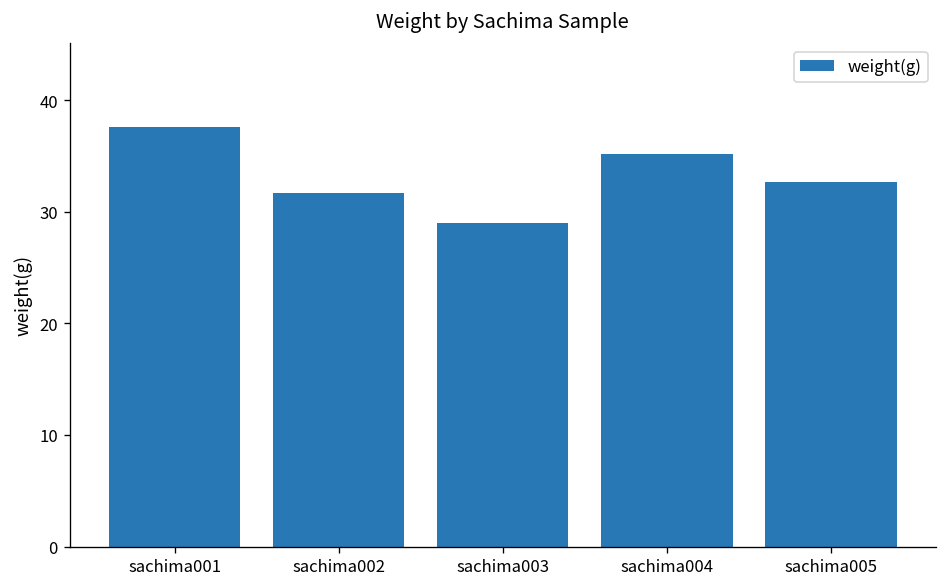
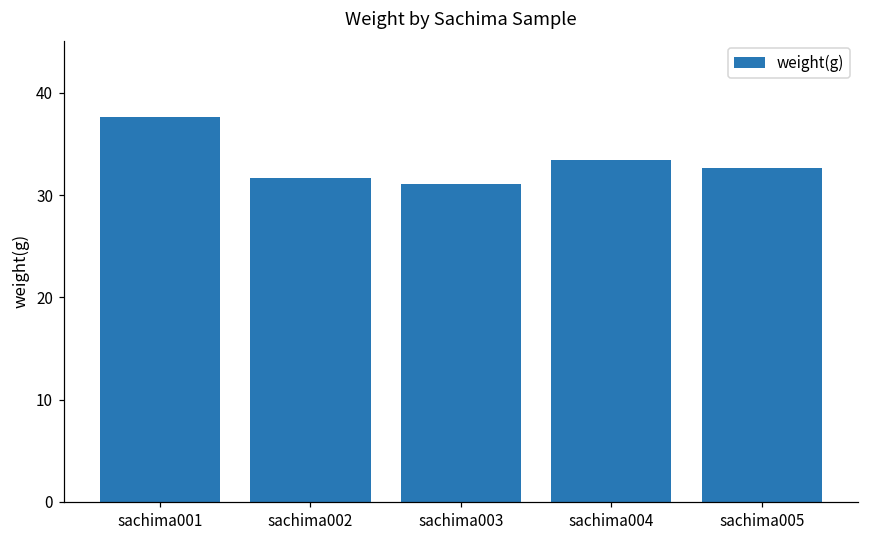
  {
    "sachima001": 38,
    "sachima002": 32,
-   "sachima003": 29,
-   "sachima004": 35,
+   "sachima003": 31,
+   "sachima004": 33,
    "sachima005": 33
  }
